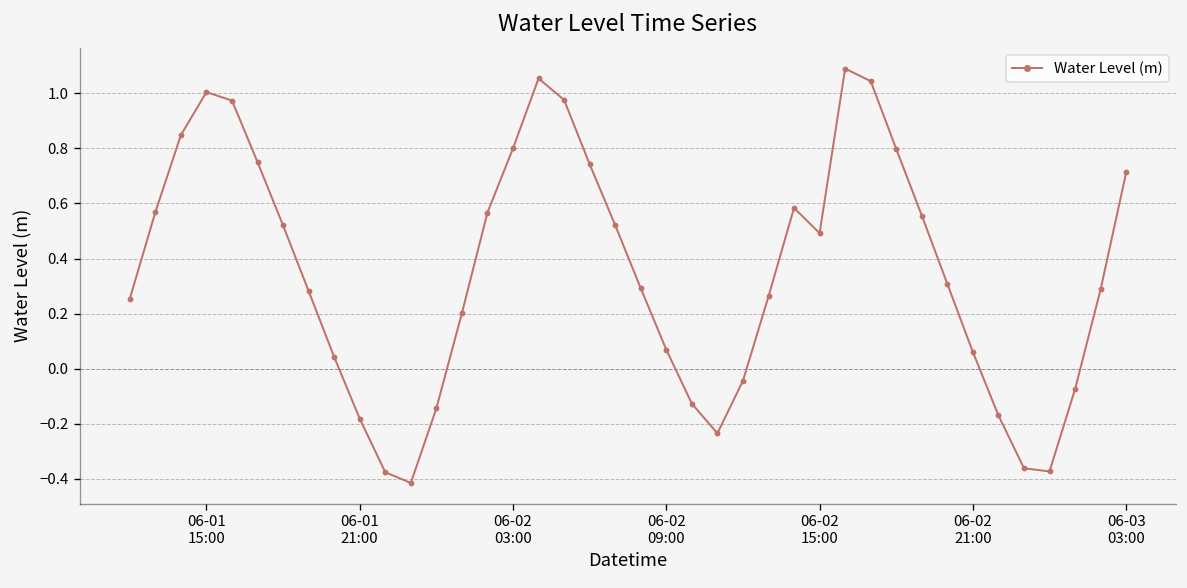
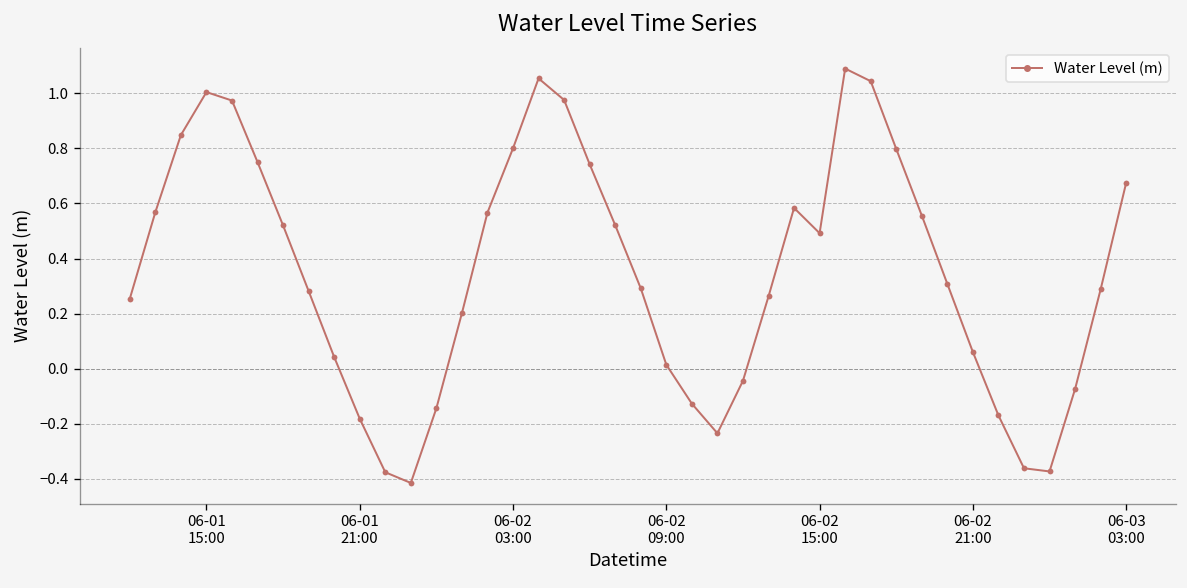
  {
    "06-01 15:00": 1.00,
    "06-01 21:00": -0.18,
    "06-02 03:00": 0.80,
-   "06-02 09:00": 0.07,
+   "06-02 09:00": 0.01,
    "06-02 15:00": 0.49,
    "06-02 21:00": 0.06,
-   "06-03 03:00": 0.71
+   "06-03 03:00": 0.67
  }
